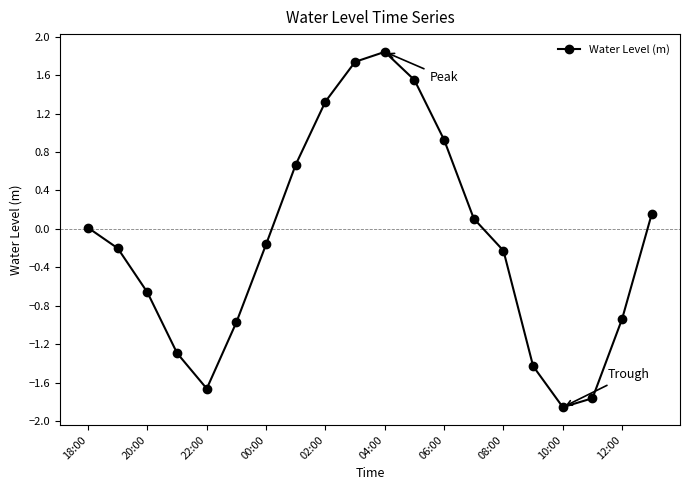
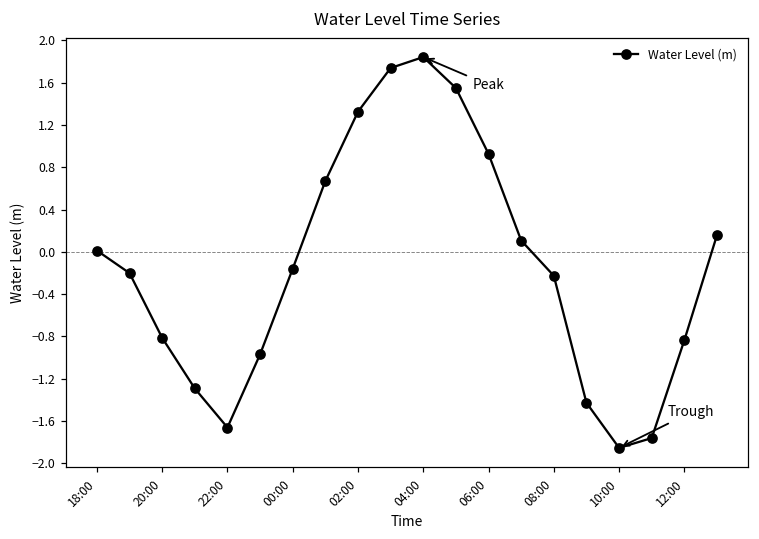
  {
    "18:00": 0.0,
-   "20:00": -0.7,
+   "20:00": -0.8,
    "22:00": -1.7,
    "00:00": -0.2,
    "02:00": 1.3,
    "04:00": 1.8,
    "06:00": 0.9,
    "08:00": -0.2,
    "10:00": -1.9,
-   "12:00": -0.9
+   "12:00": -0.8
  }
